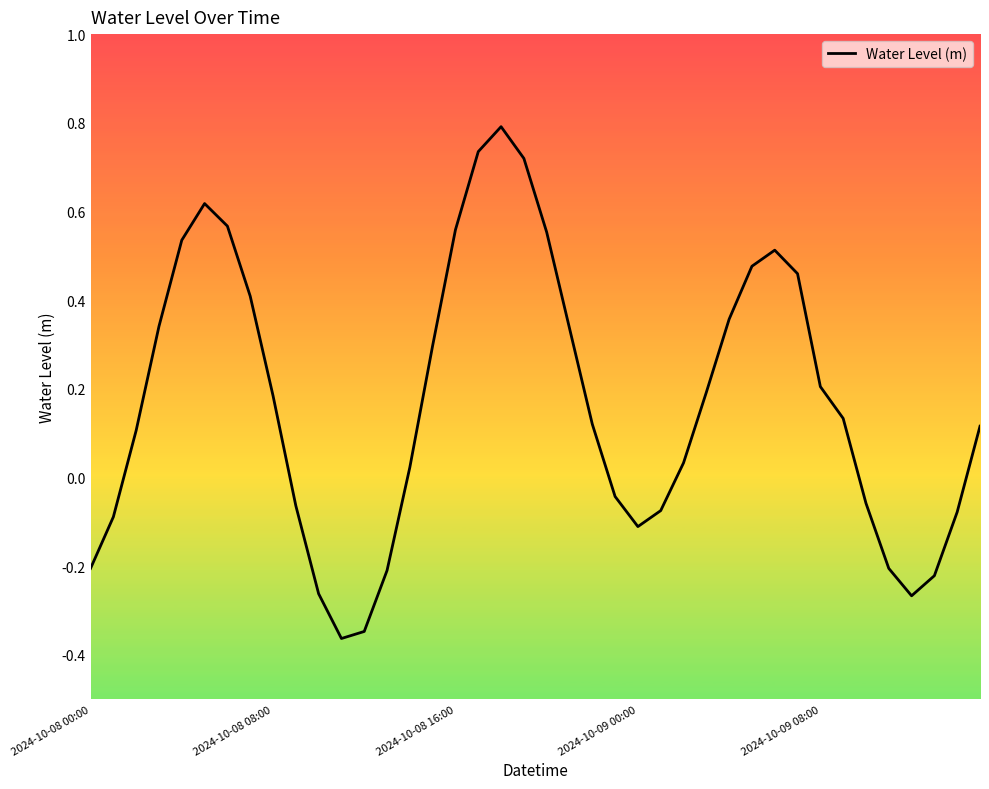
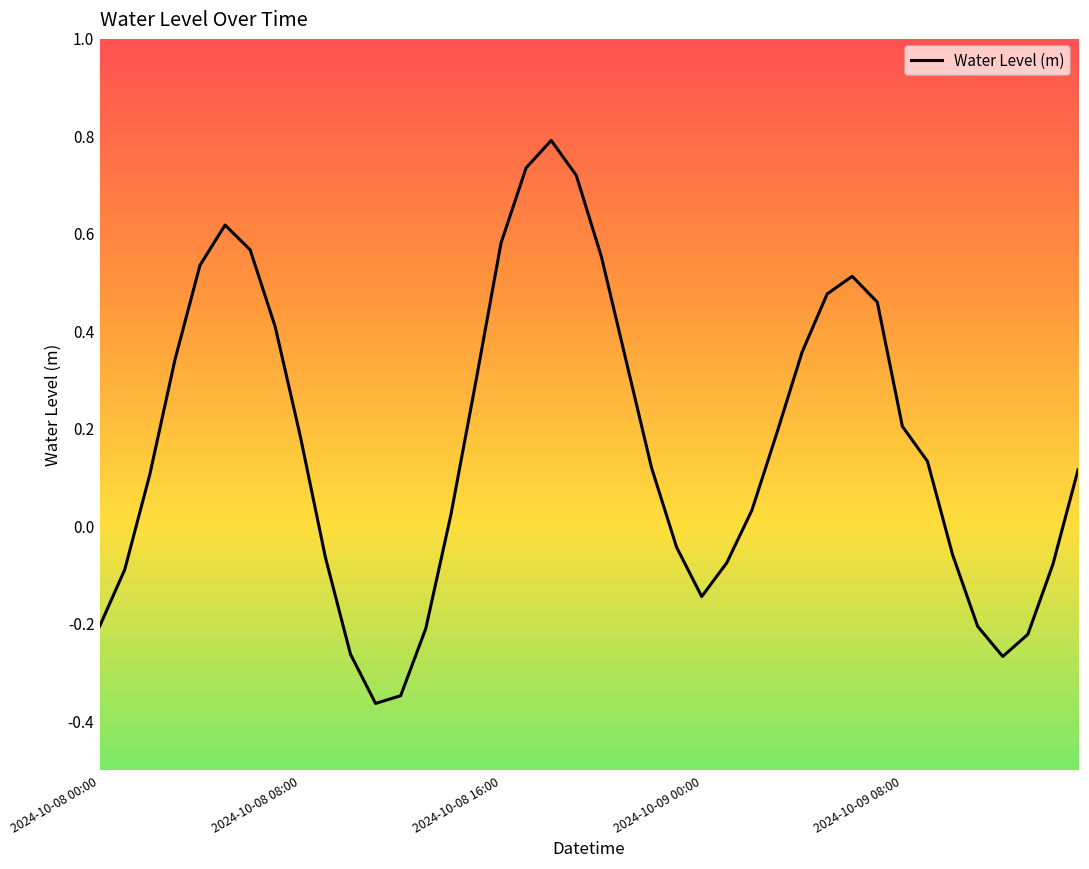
  {
    "2024-10-08 00:00": -0.20,
    "2024-10-08 08:00": 0.18,
-   "2024-10-08 16:00": 0.56,
-   "2024-10-09 00:00": -0.11,
+   "2024-10-08 16:00": 0.58,
+   "2024-10-09 00:00": -0.14,
    "2024-10-09 08:00": 0.20
  }
